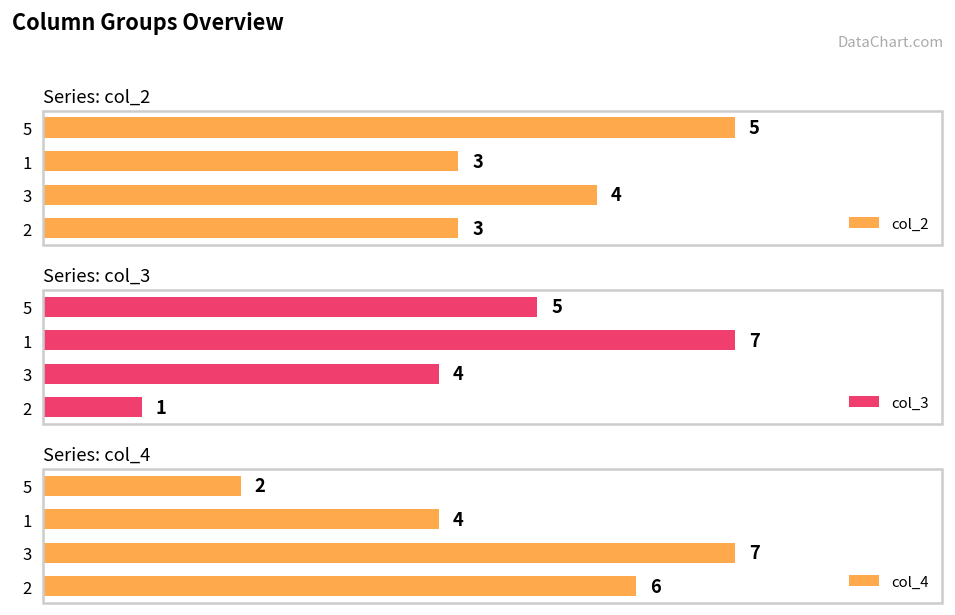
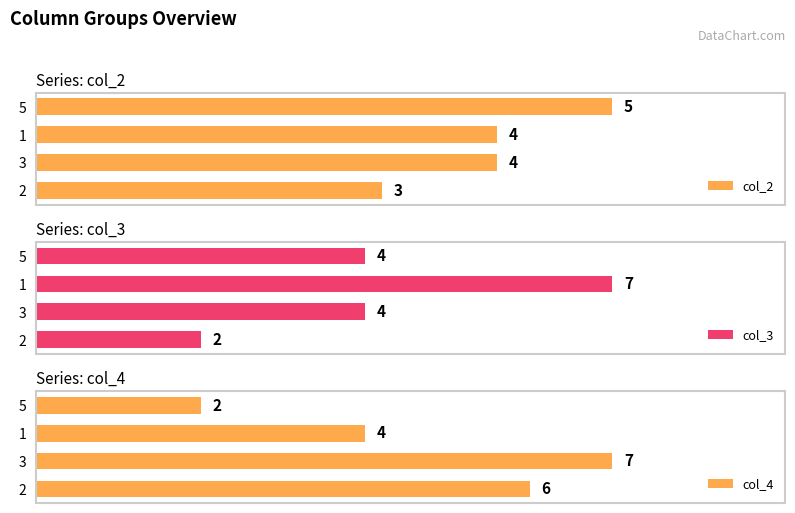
  {
    "Series: col_2": {
      "5": 5,
-     "1": 3,
+     "1": 4,
      "3": 4,
      "2": 3
    },
    "Series: col_3": {
-     "5": 5,
+     "5": 4,
      "1": 7,
      "3": 4,
-     "2": 1
+     "2": 2
    },
    "Series: col_4": {
      "5": 2,
      "1": 4,
      "3": 7,
      "2": 6
    }
  }
